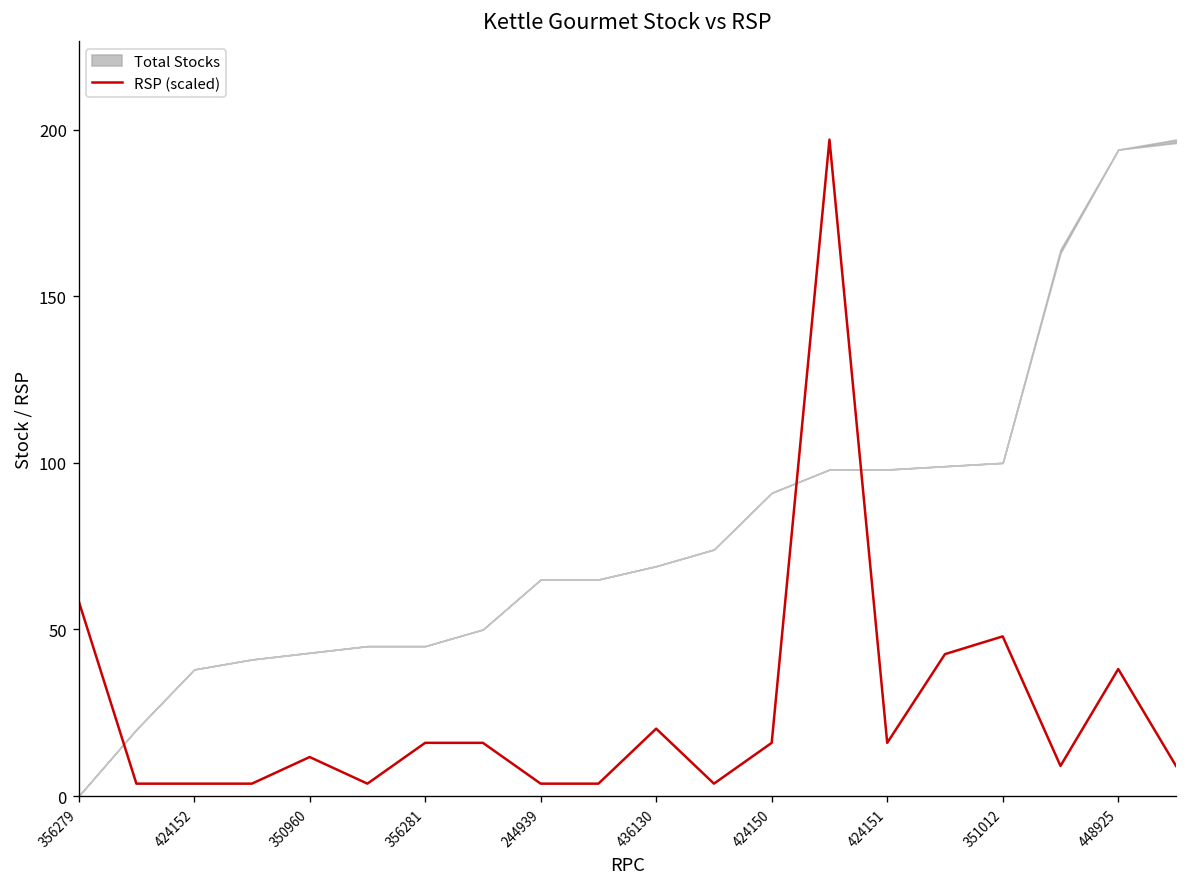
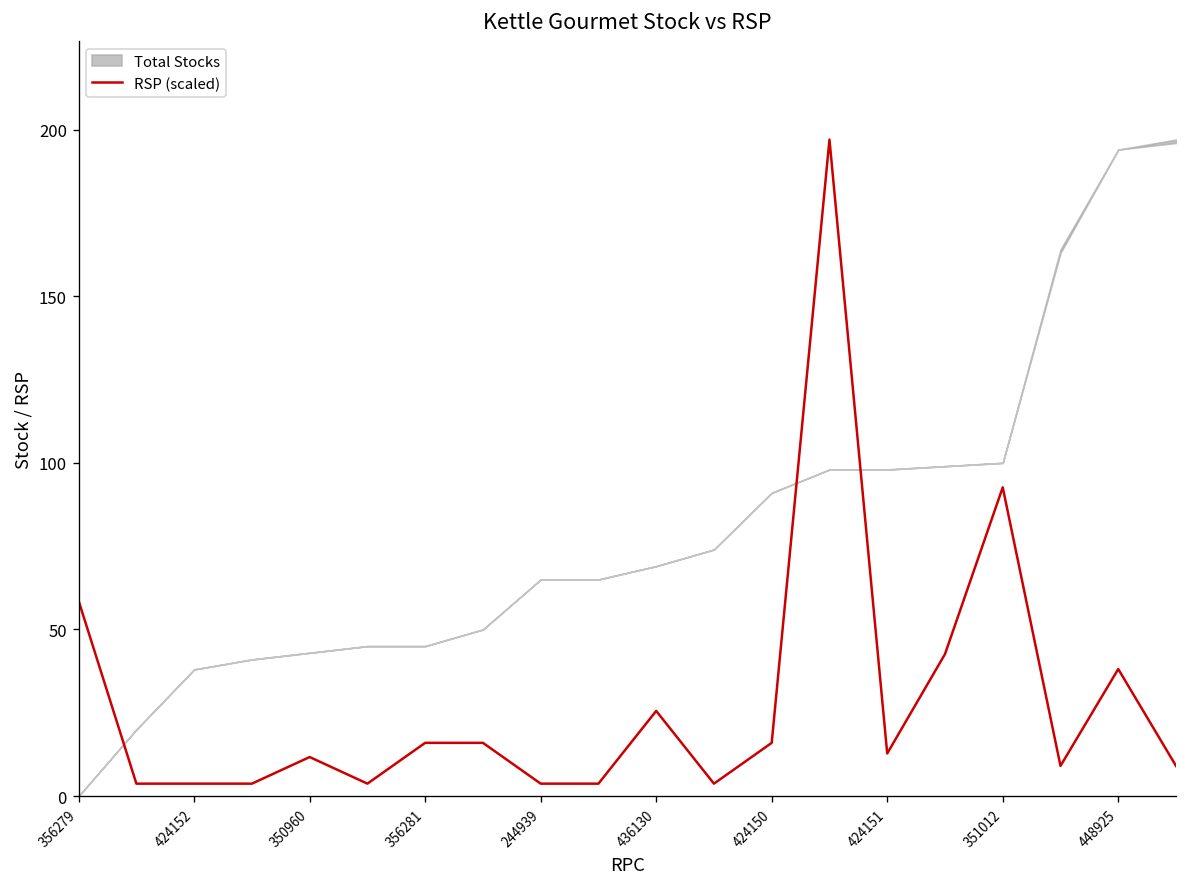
  {
    "RSP (scaled)": {
      "356279": 59,
      "424152": 4,
      "350960": 12,
      "356281": 16,
      "244939": 4,
-     "436130": 20,
+     "436130": 26,
      "424150": 16,
-     "424151": 16,
-     "351012": 48,
+     "424151": 13,
+     "351012": 93,
      "448925": 38
    }
  }
